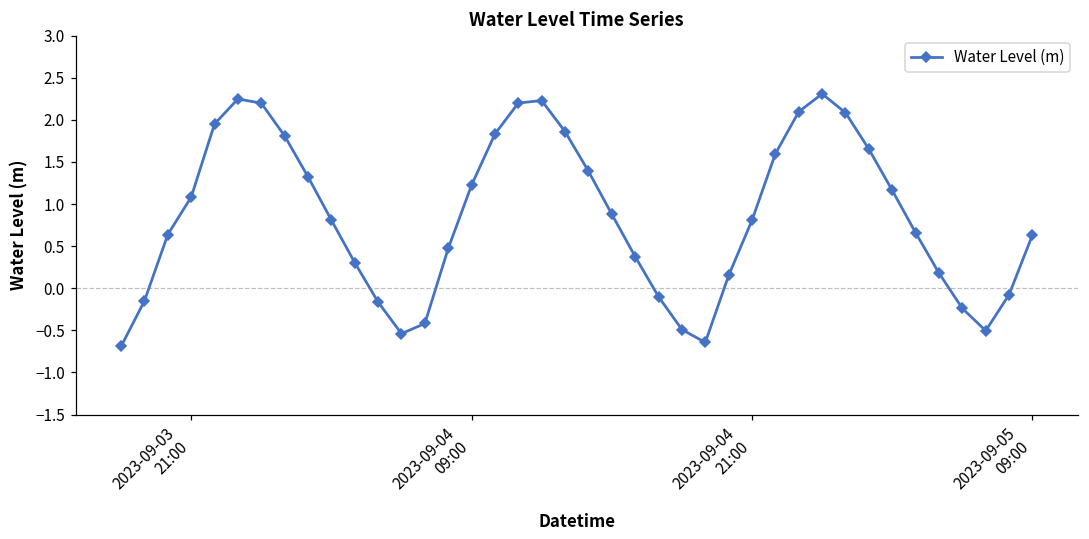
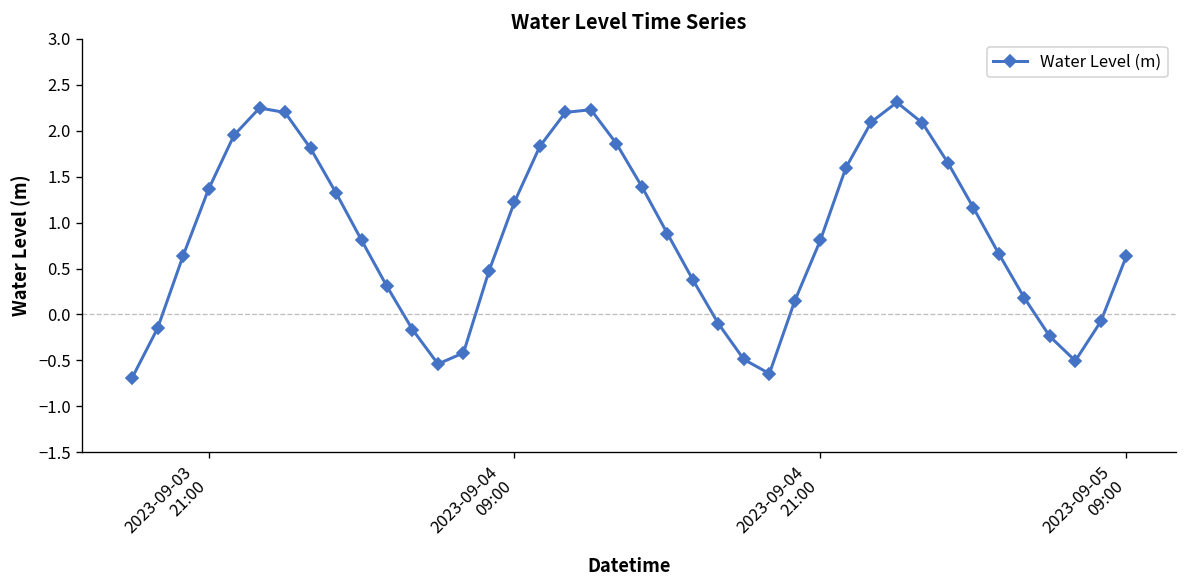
  {
-   "2023-09-03 21:00": 1.1,
+   "2023-09-03 21:00": 1.4,
    "2023-09-04 09:00": 1.2,
    "2023-09-04 21:00": 0.8,
    "2023-09-05 09:00": 0.6
  }
